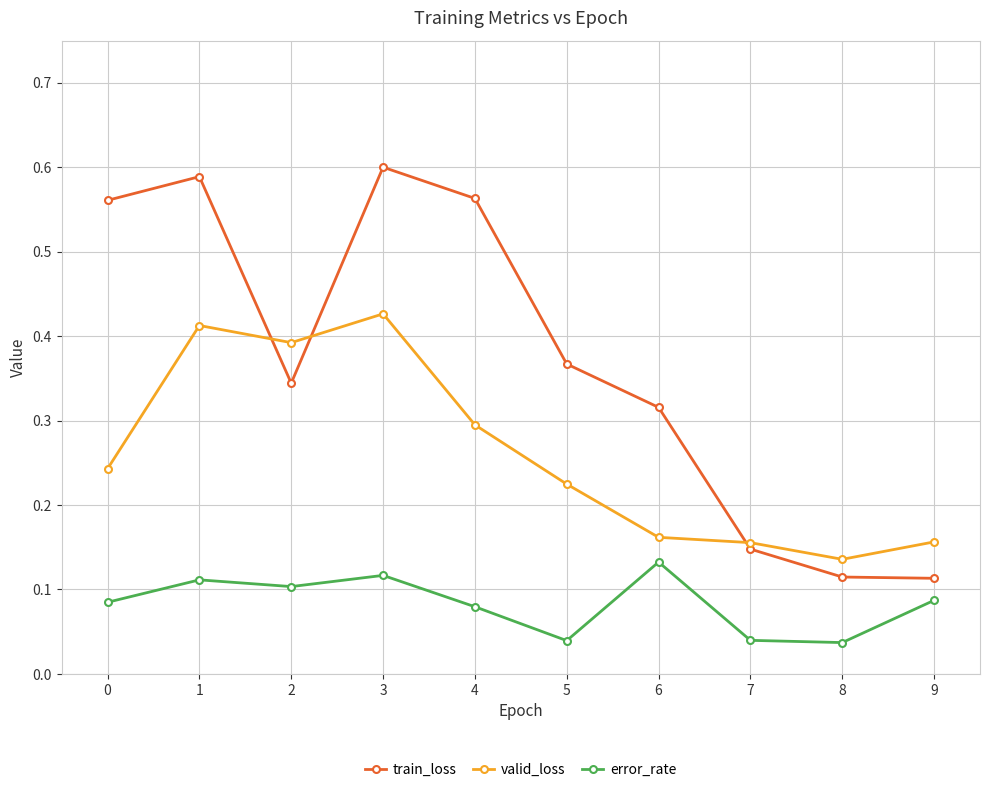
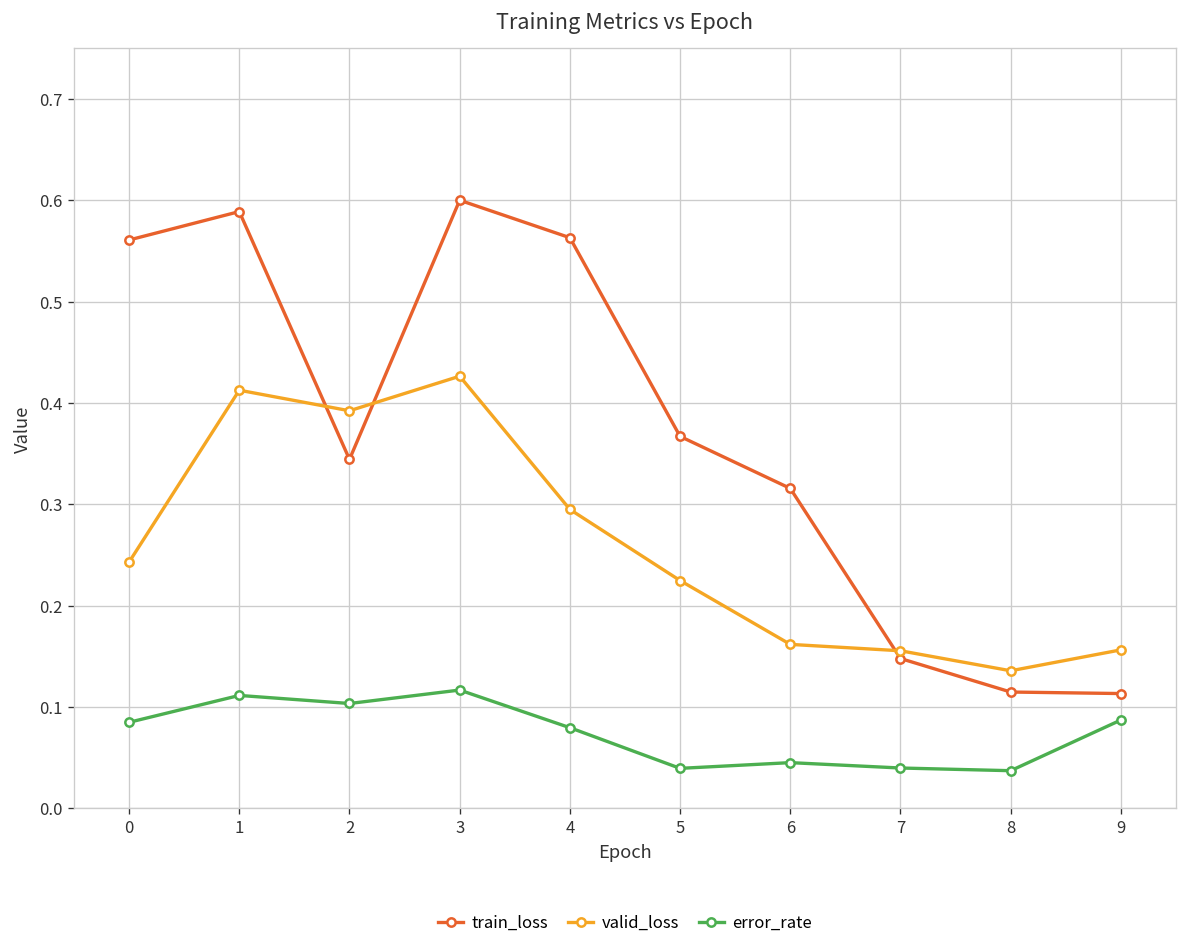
  {
    "train_loss": {
      "0": 0.56,
      "1": 0.59,
      "2": 0.34,
      "3": 0.60,
      "4": 0.56,
      "5": 0.37,
      "6": 0.32,
      "7": 0.15,
      "8": 0.11,
      "9": 0.11
    },
    "valid_loss": {
      "0": 0.24,
      "1": 0.41,
      "2": 0.39,
      "3": 0.43,
      "4": 0.29,
      "5": 0.22,
      "6": 0.16,
      "7": 0.16,
      "8": 0.14,
      "9": 0.16
    },
    "error_rate": {
      "0": 0.08,
      "1": 0.11,
      "2": 0.10,
      "3": 0.12,
      "4": 0.08,
      "5": 0.04,
-     "6": 0.13,
+     "6": 0.05,
      "7": 0.04,
      "8": 0.04,
      "9": 0.09
    }
  }
